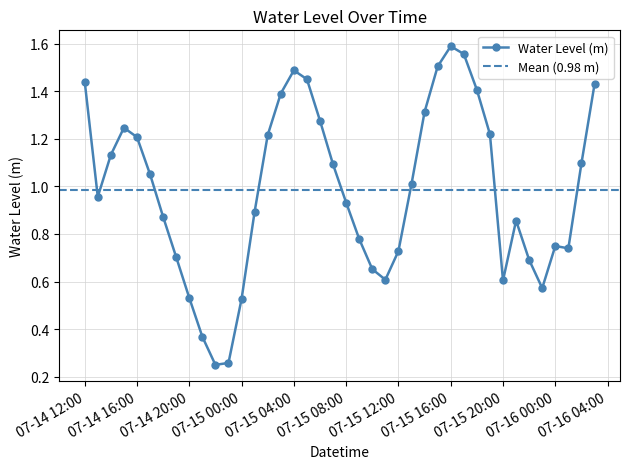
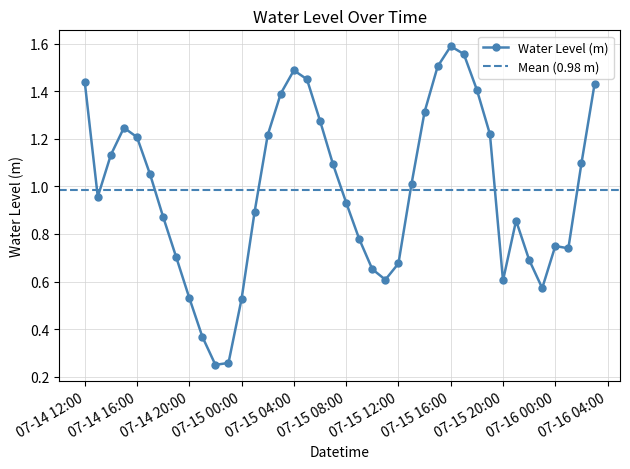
  {
    "07-14 12:00": 1.44,
    "07-14 16:00": 1.21,
    "07-14 20:00": 0.53,
    "07-15 00:00": 0.53,
    "07-15 04:00": 1.49,
    "07-15 08:00": 0.93,
-   "07-15 12:00": 0.73,
+   "07-15 12:00": 0.68,
    "07-15 16:00": 1.59,
    "07-15 20:00": 0.60,
    "07-16 00:00": 0.75
  }
